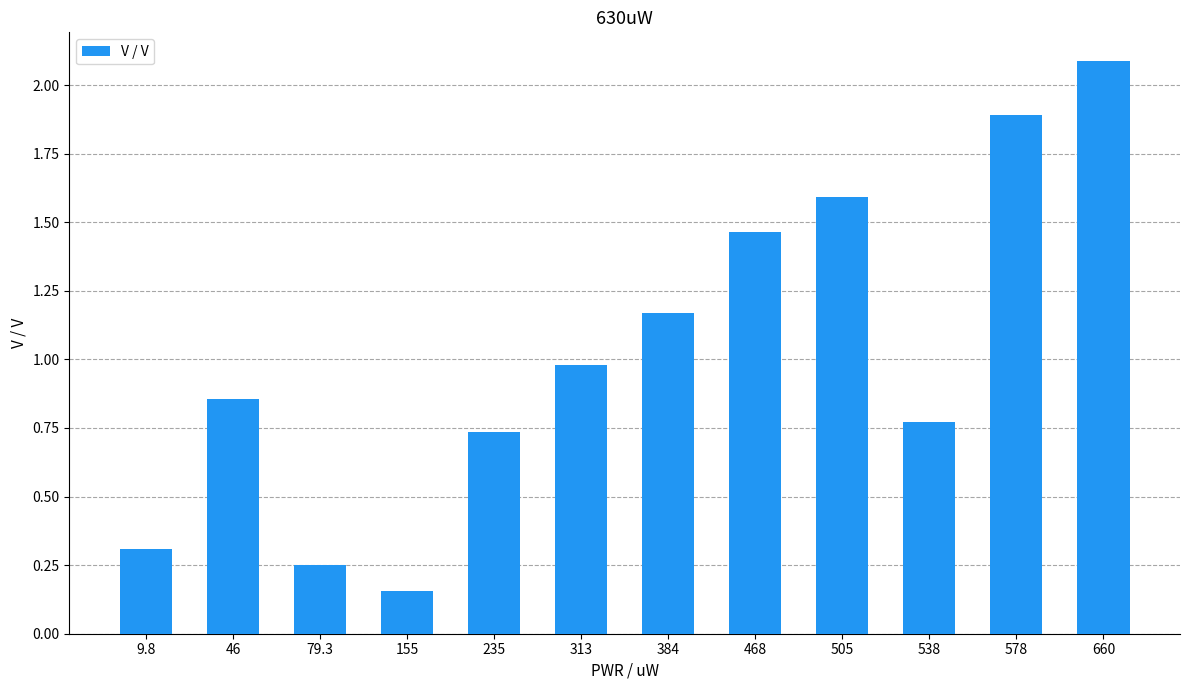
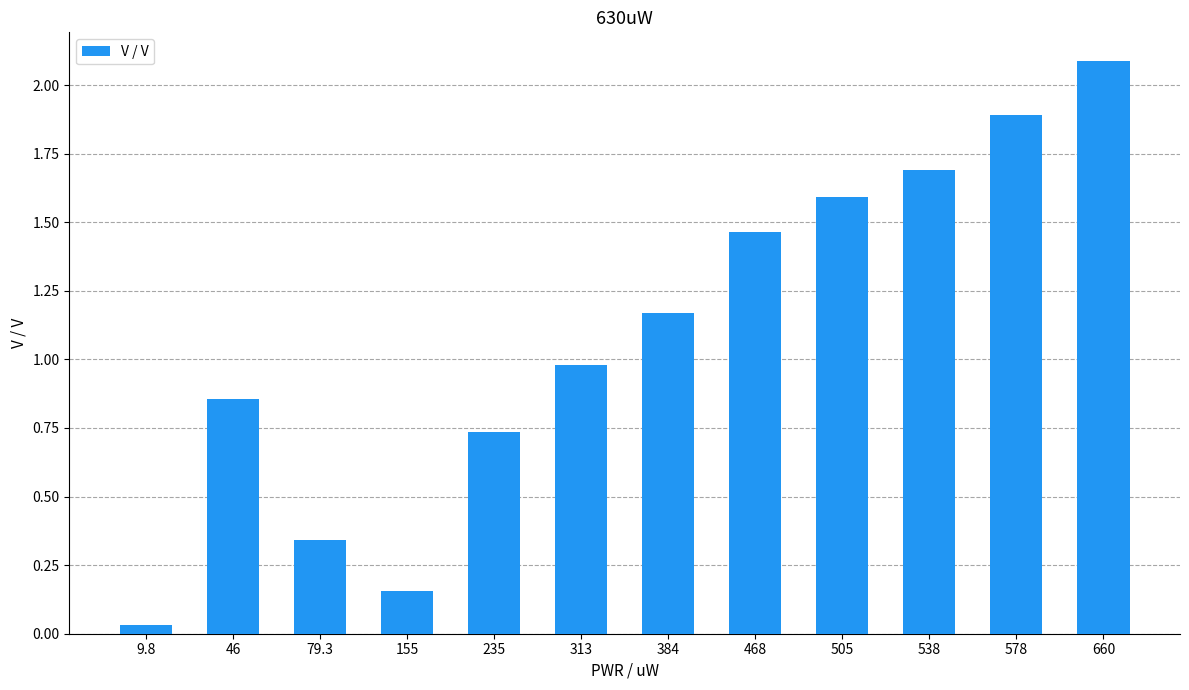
  {
-   "9.8": 0.31,
+   "9.8": 0.03,
    "46": 0.86,
-   "79.3": 0.25,
+   "79.3": 0.34,
    "155": 0.16,
    "235": 0.74,
    "313": 0.98,
    "384": 1.17,
    "468": 1.46,
    "505": 1.59,
-   "538": 0.77,
+   "538": 1.69,
    "578": 1.89,
    "660": 2.09
  }
